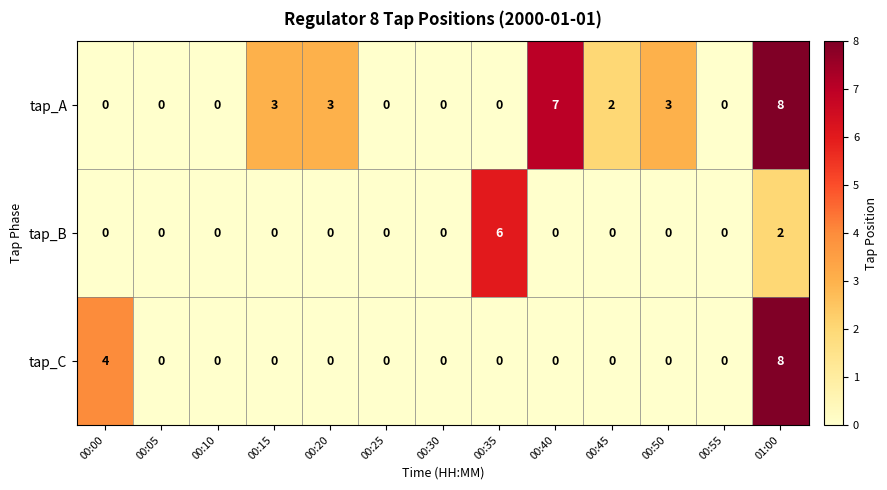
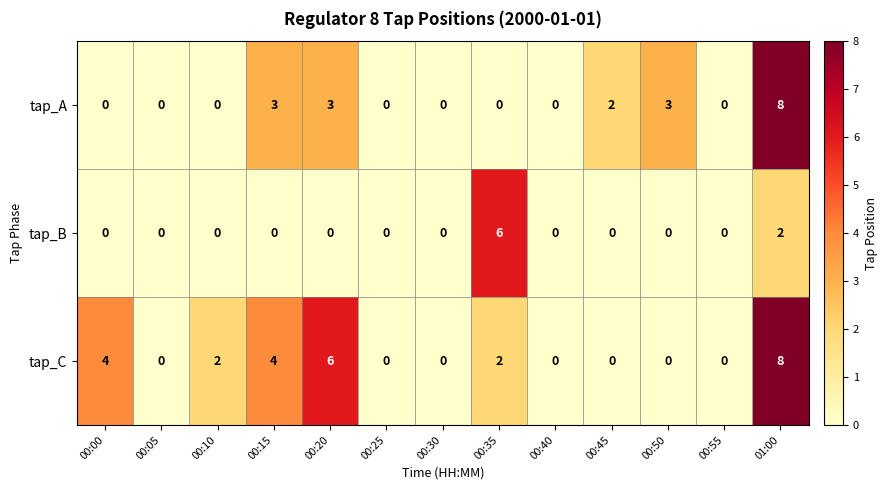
  {
    "tap_A": {
      "00:00": 0,
      "00:05": 0,
      "00:10": 0,
      "00:15": 3,
      "00:20": 3,
      "00:25": 0,
      "00:30": 0,
      "00:35": 0,
-     "00:40": 7,
+     "00:40": 0,
      "00:45": 2,
      "00:50": 3,
      "00:55": 0,
      "01:00": 8
    },
    "tap_B": {
      "00:00": 0,
      "00:05": 0,
      "00:10": 0,
      "00:15": 0,
      "00:20": 0,
      "00:25": 0,
      "00:30": 0,
      "00:35": 6,
      "00:40": 0,
      "00:45": 0,
      "00:50": 0,
      "00:55": 0,
      "01:00": 2
    },
    "tap_C": {
      "00:00": 4,
      "00:05": 0,
-     "00:10": 0,
-     "00:15": 0,
-     "00:20": 0,
+     "00:10": 2,
+     "00:15": 4,
+     "00:20": 6,
      "00:25": 0,
      "00:30": 0,
-     "00:35": 0,
+     "00:35": 2,
      "00:40": 0,
      "00:45": 0,
      "00:50": 0,
      "00:55": 0,
      "01:00": 8
    }
  }
